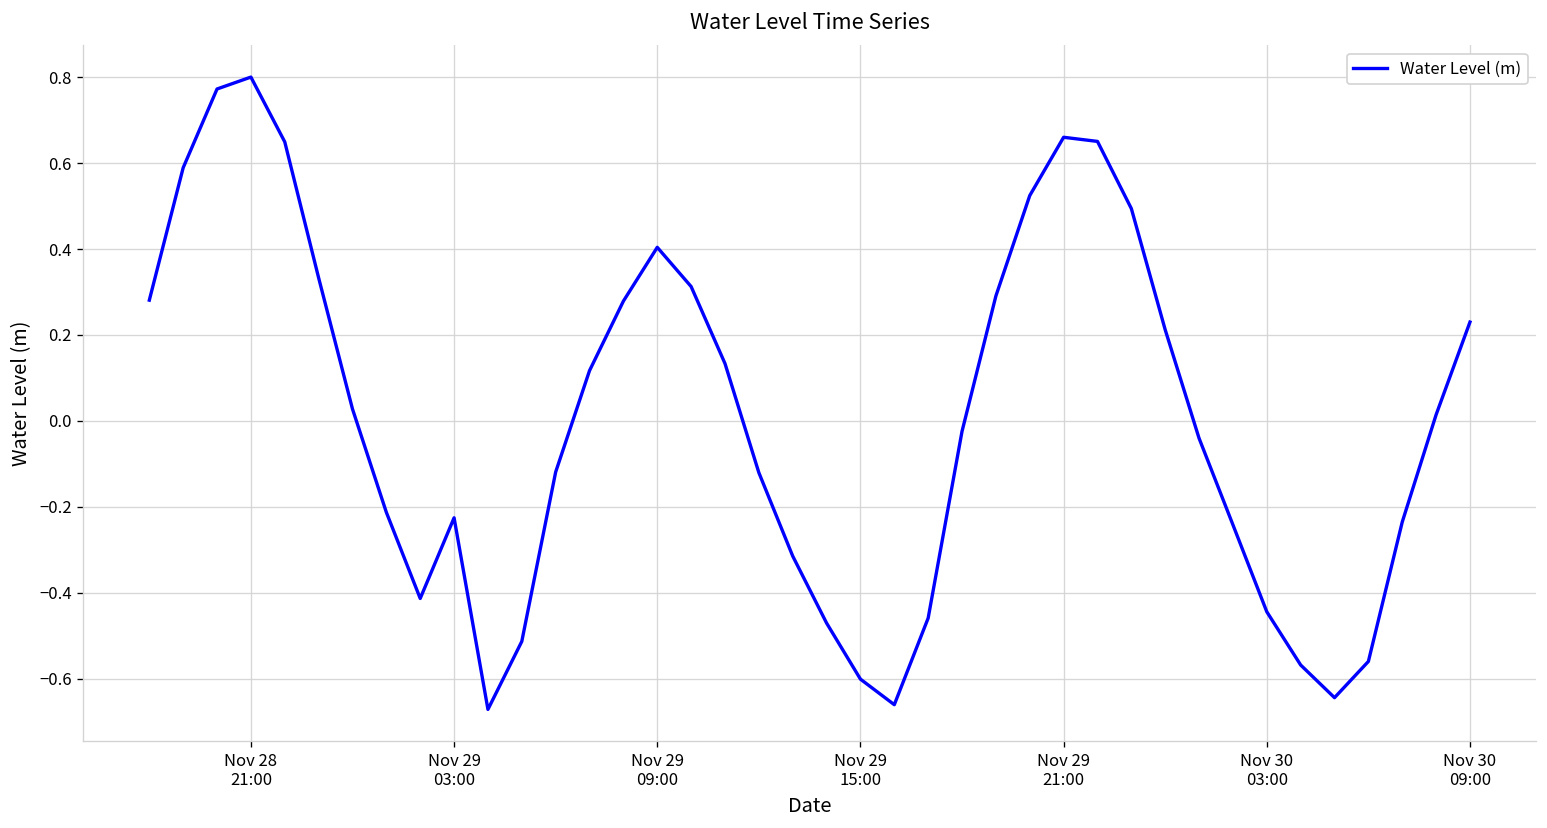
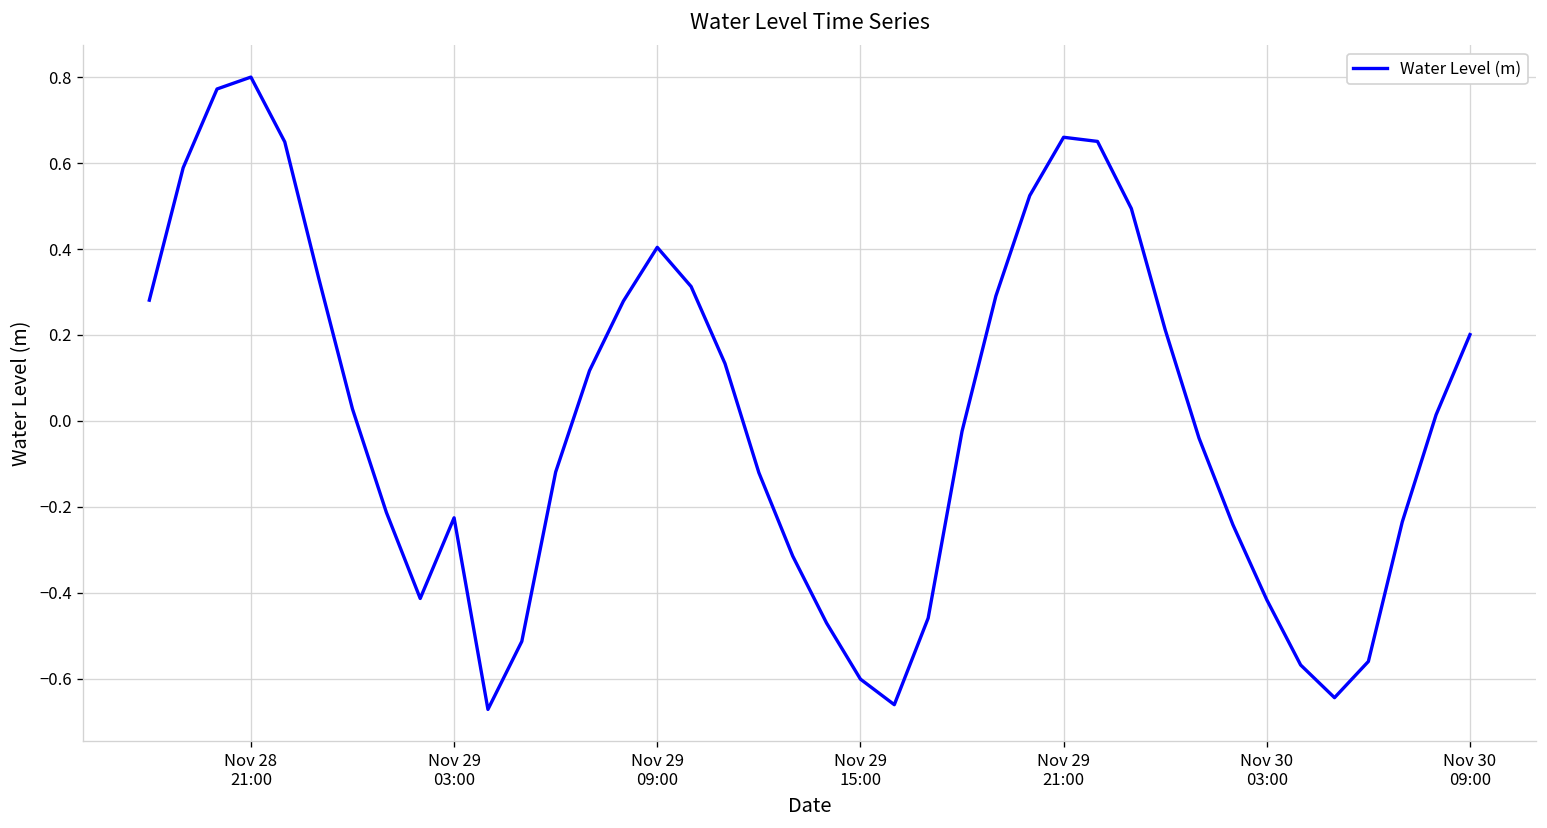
  {
    "Nov 28 21:00": 0.80,
    "Nov 29 03:00": -0.23,
    "Nov 29 09:00": 0.40,
    "Nov 29 15:00": -0.60,
    "Nov 29 21:00": 0.66,
-   "Nov 30 03:00": -0.44,
-   "Nov 30 09:00": 0.23
+   "Nov 30 03:00": -0.42,
+   "Nov 30 09:00": 0.20
  }
